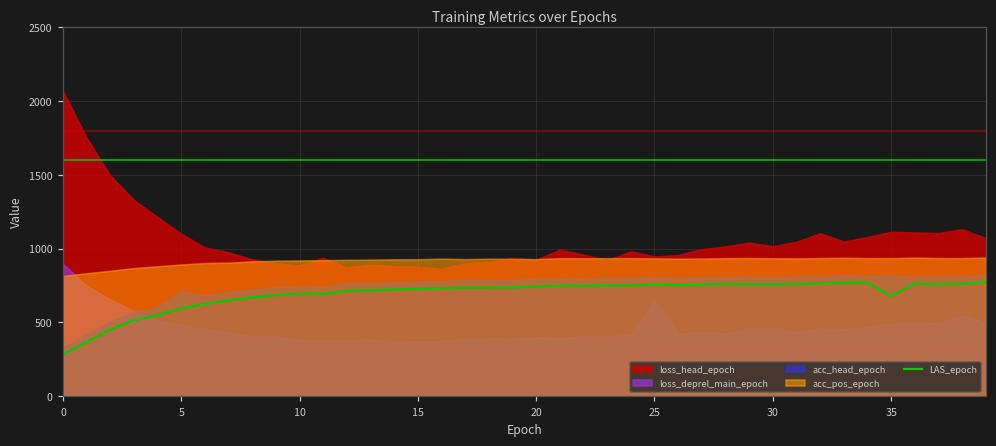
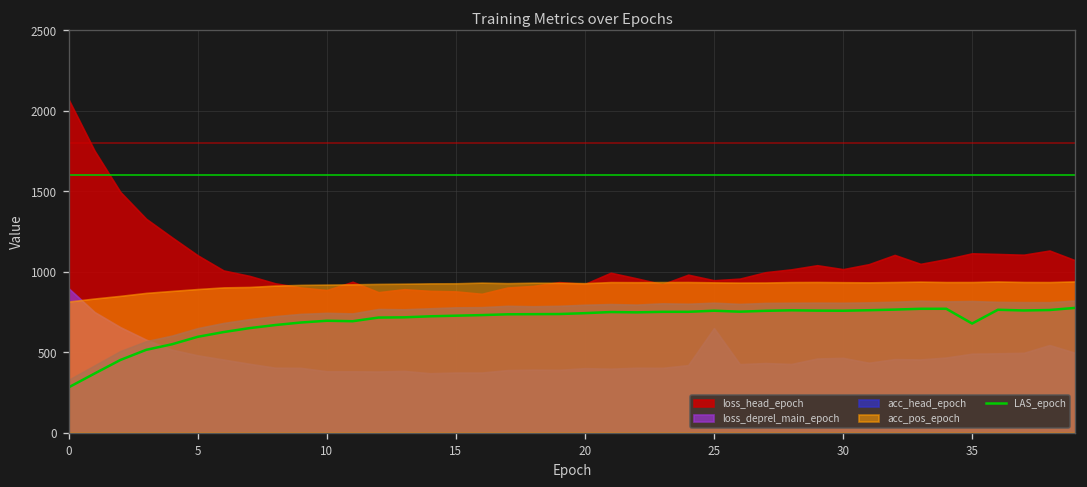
  {
    "LAS_epoch": {
      "0": 280,
      "5": 600,
      "10": 700,
      "15": 730,
      "20": 740,
      "25": 760,
      "30": 760,
      "35": 680
    },
    "loss_head_epoch": {
      "0": 2070,
      "5": 1100,
      "10": 890,
      "15": 880,
      "30": 1020,
      "35": 1110
    },
    "loss_deprel_main_epoch": {
      "0": 900,
      "5": 480,
      "10": 380,
      "15": 370,
      "20": 400,
      "25": 650,
      "30": 460,
      "35": 490
    },
    "acc_head_epoch": {
      "0": 330,
-     "5": 720,
+     "5": 650,
      "10": 740,
      "15": 780,
      "20": 790,
      "25": 810,
      "30": 810,
      "35": 820
    },
    "acc_pos_epoch": {
      "0": 810,
      "5": 890,
      "10": 920,
      "15": 930,
      "30": 930,
      "35": 940
    }
  }
